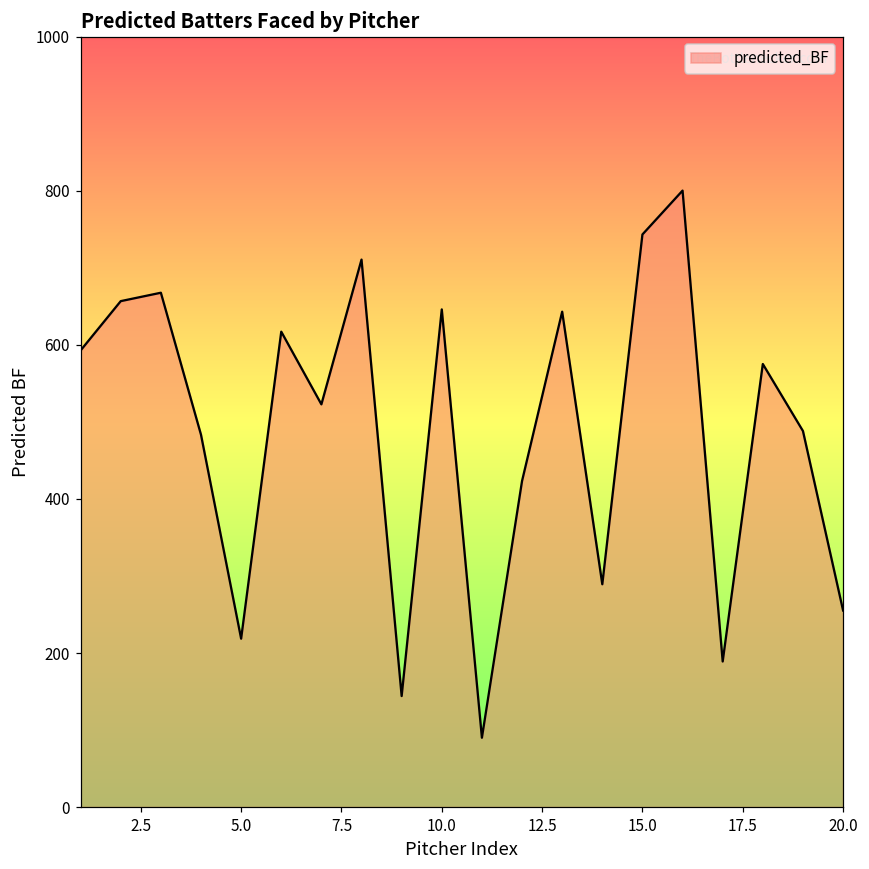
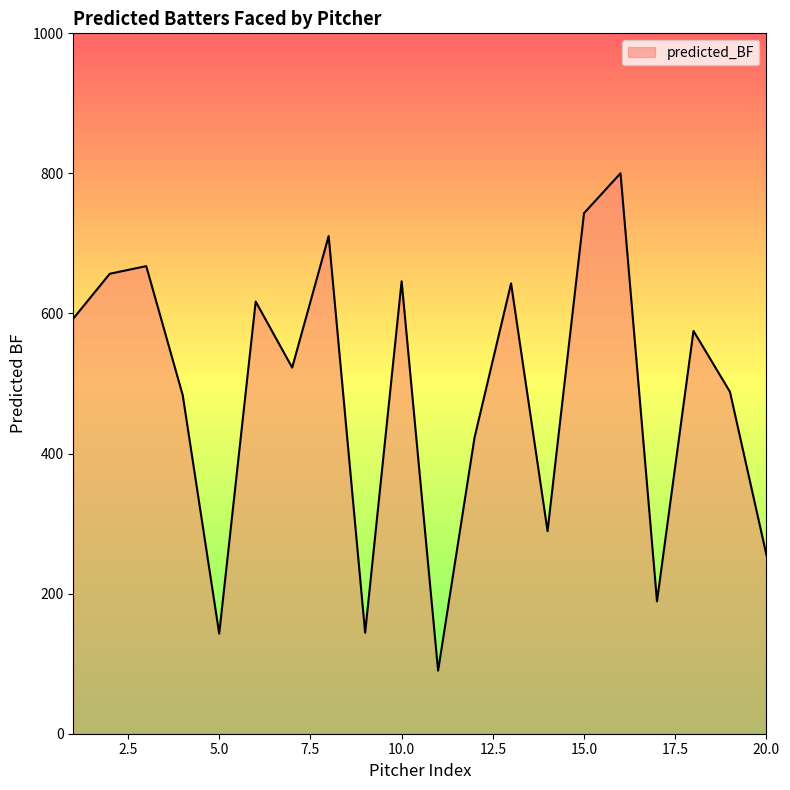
  {
-   "5.0": 220,
+   "5.0": 140,
    "10.0": 650,
    "15.0": 740,
    "20.0": 260
  }
